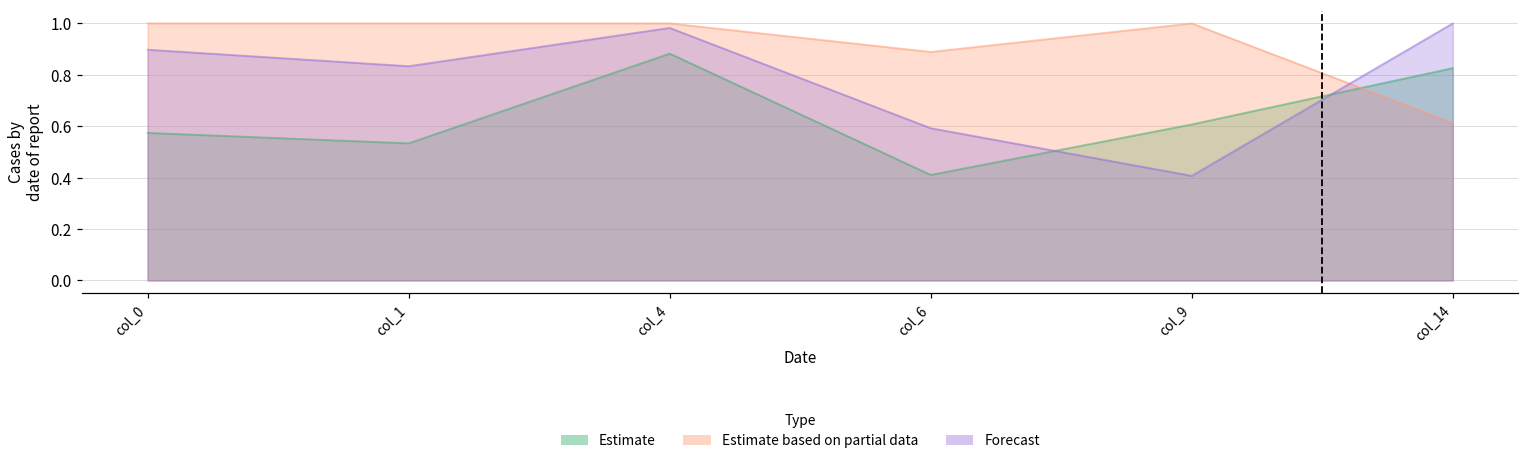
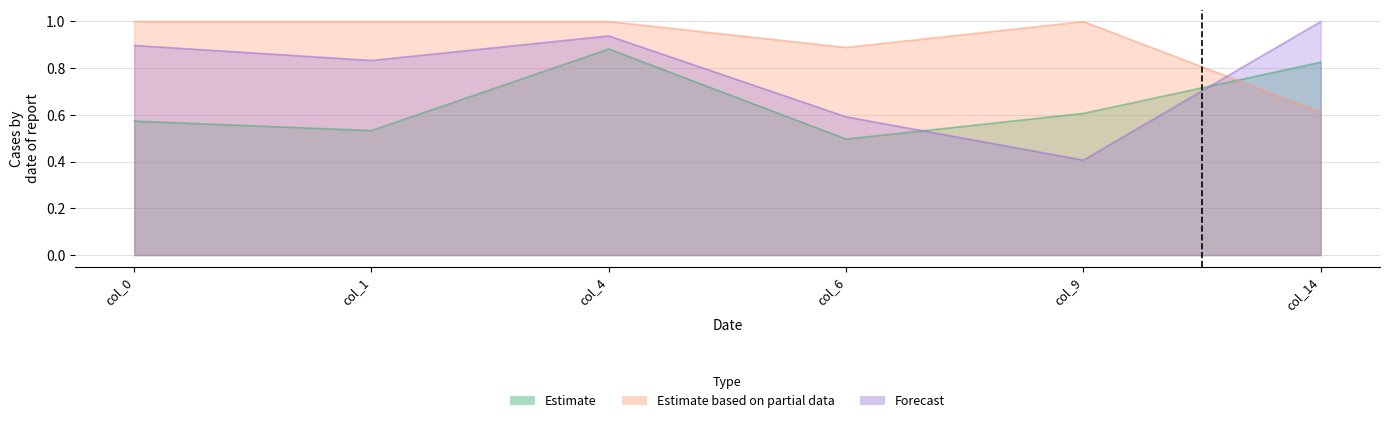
  {
    "Estimate": {
      "col_0": 0.57,
      "col_1": 0.53,
      "col_4": 0.88,
-     "col_6": 0.41,
+     "col_6": 0.50,
      "col_9": 0.61,
      "col_14": 0.83
    },
    "Estimate based on partial data": {
      "col_0": 1.00,
      "col_1": 1.00,
      "col_4": 1.00,
      "col_6": 0.89,
      "col_9": 1.00,
      "col_14": 0.61
    },
    "Forecast": {
      "col_0": 0.90,
      "col_1": 0.83,
-     "col_4": 0.98,
+     "col_4": 0.94,
      "col_6": 0.59,
      "col_9": 0.41,
      "col_14": 1.00
    }
  }
